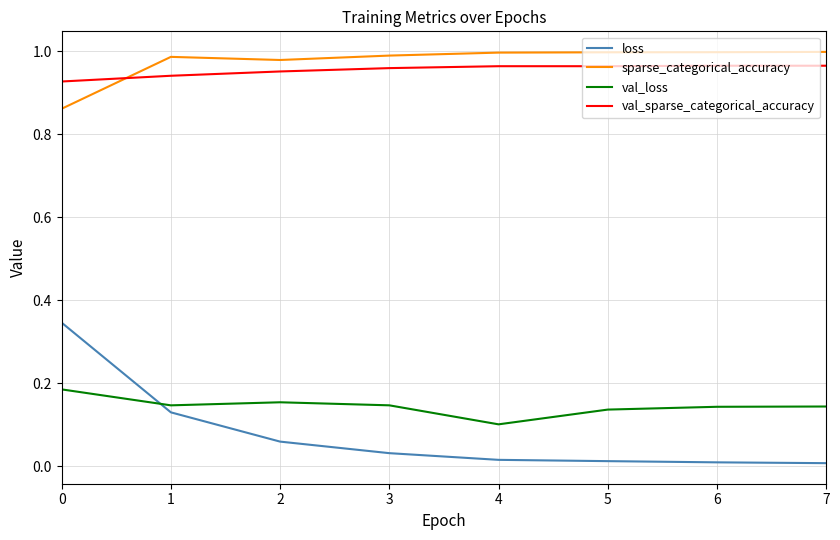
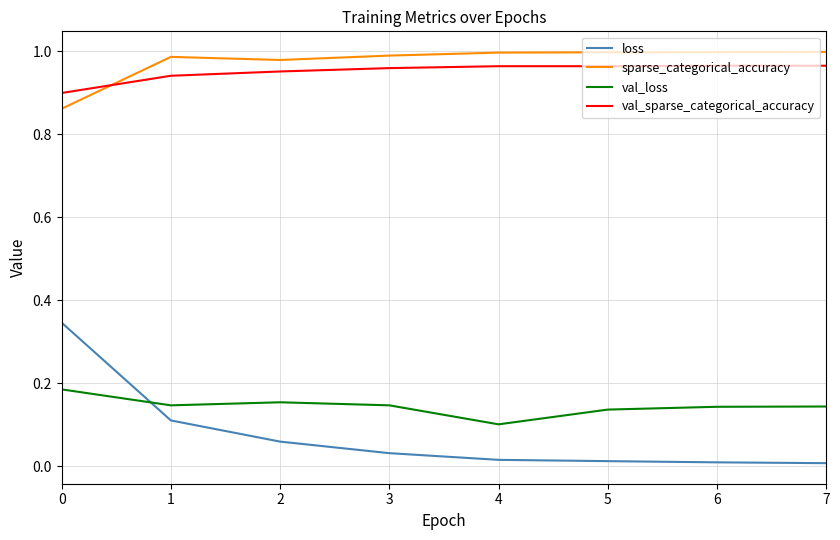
  {
    "loss": {
      "0": 0.35,
-     "1": 0.13,
+     "1": 0.11,
      "2": 0.06,
      "3": 0.03,
      "4": 0.02,
      "5": 0.01,
      "6": 0.01,
      "7": 0.01
    },
    "sparse_categorical_accuracy": {
      "0": 0.86,
      "1": 0.99,
      "2": 0.98,
      "3": 0.99,
      "4": 1.00,
      "7": 1.00
    },
    "val_loss": {
      "0": 0.19,
      "1": 0.15,
      "2": 0.15,
      "3": 0.15,
      "4": 0.10,
      "5": 0.14,
      "6": 0.14,
      "7": 0.14
    },
    "val_sparse_categorical_accuracy": {
-     "0": 0.93,
+     "0": 0.90,
      "1": 0.94,
      "2": 0.95,
      "3": 0.96,
      "4": 0.96,
      "7": 0.97
    }
  }
